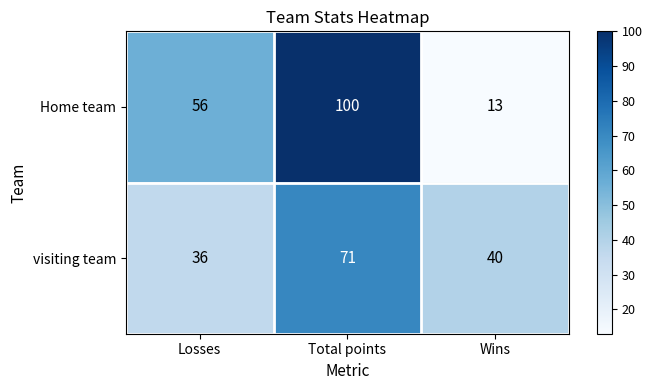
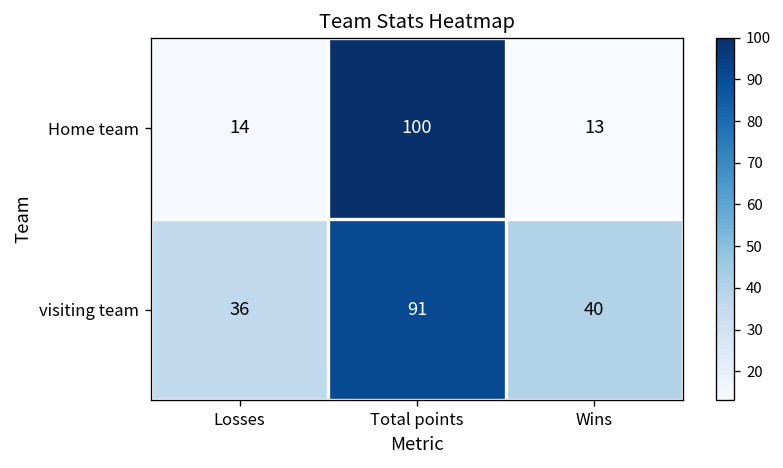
  {
    "Home team": {
-     "Losses": 56,
+     "Losses": 14,
      "Total points": 100,
      "Wins": 13
    },
    "visiting team": {
      "Losses": 36,
-     "Total points": 71,
+     "Total points": 91,
      "Wins": 40
    }
  }
